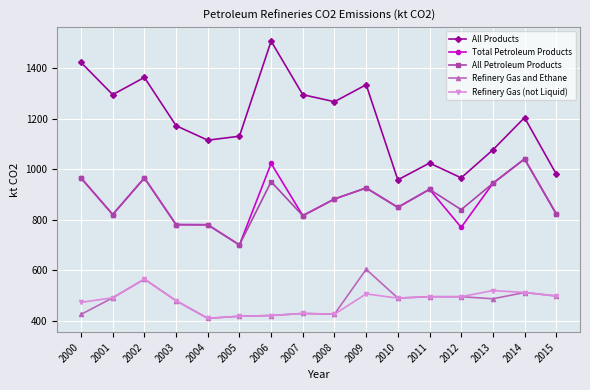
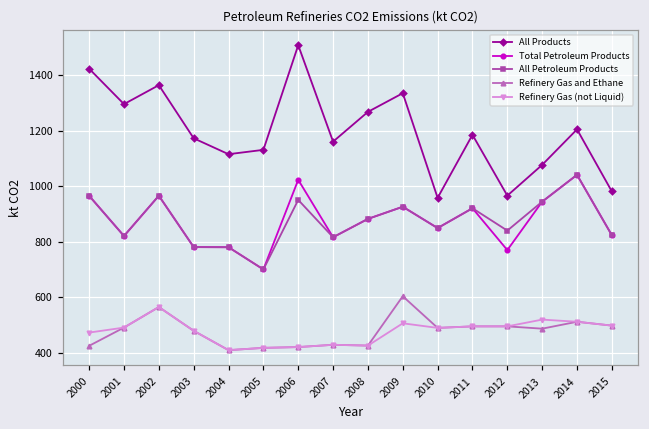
  {
    "All Products": {
      "2000": 1420,
      "2001": 1300,
      "2002": 1360,
      "2003": 1170,
      "2004": 1110,
      "2005": 1130,
      "2006": 1510,
-     "2007": 1300,
+     "2007": 1160,
      "2008": 1270,
      "2009": 1330,
      "2010": 960,
-     "2011": 1020,
+     "2011": 1180,
      "2012": 970,
      "2013": 1080,
      "2014": 1200,
      "2015": 980
    },
    "Total Petroleum Products": {
      "2006": 1020,
      "2012": 770
    }
  }
